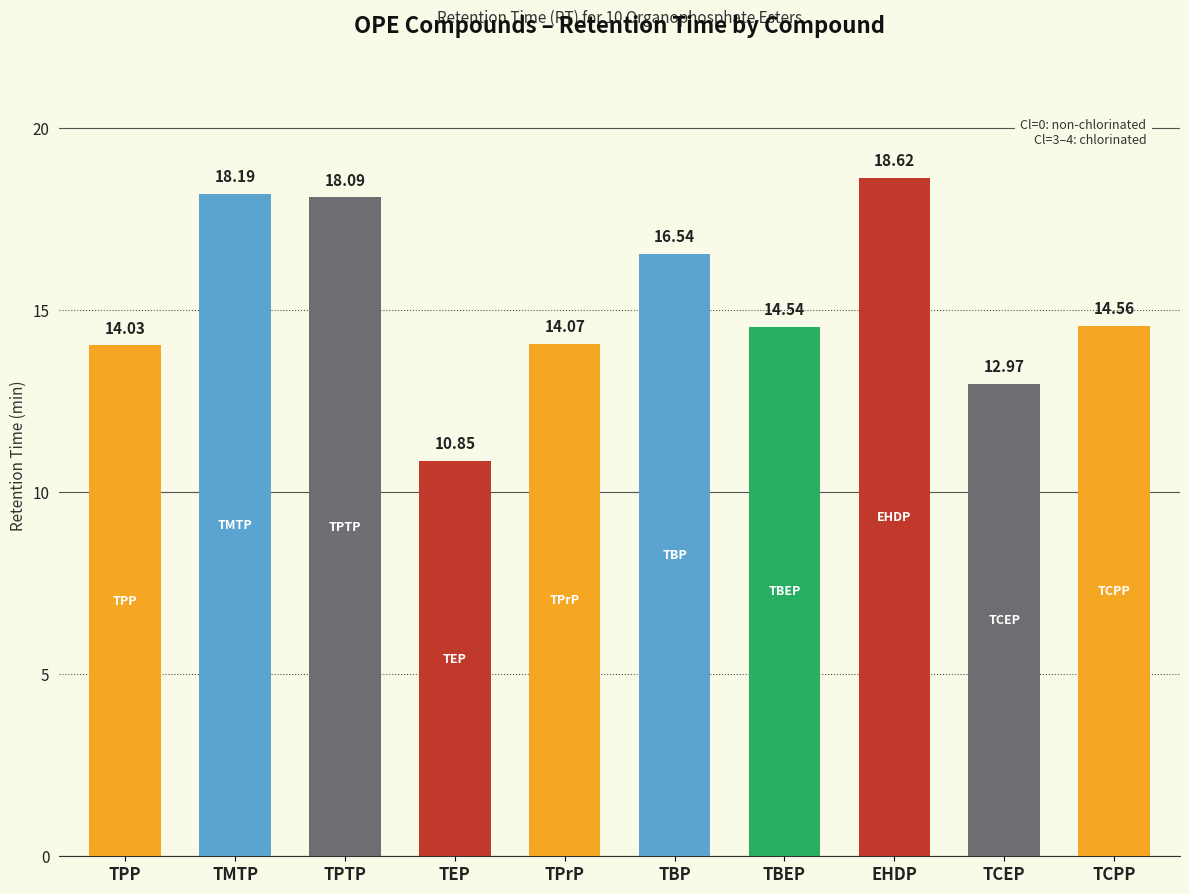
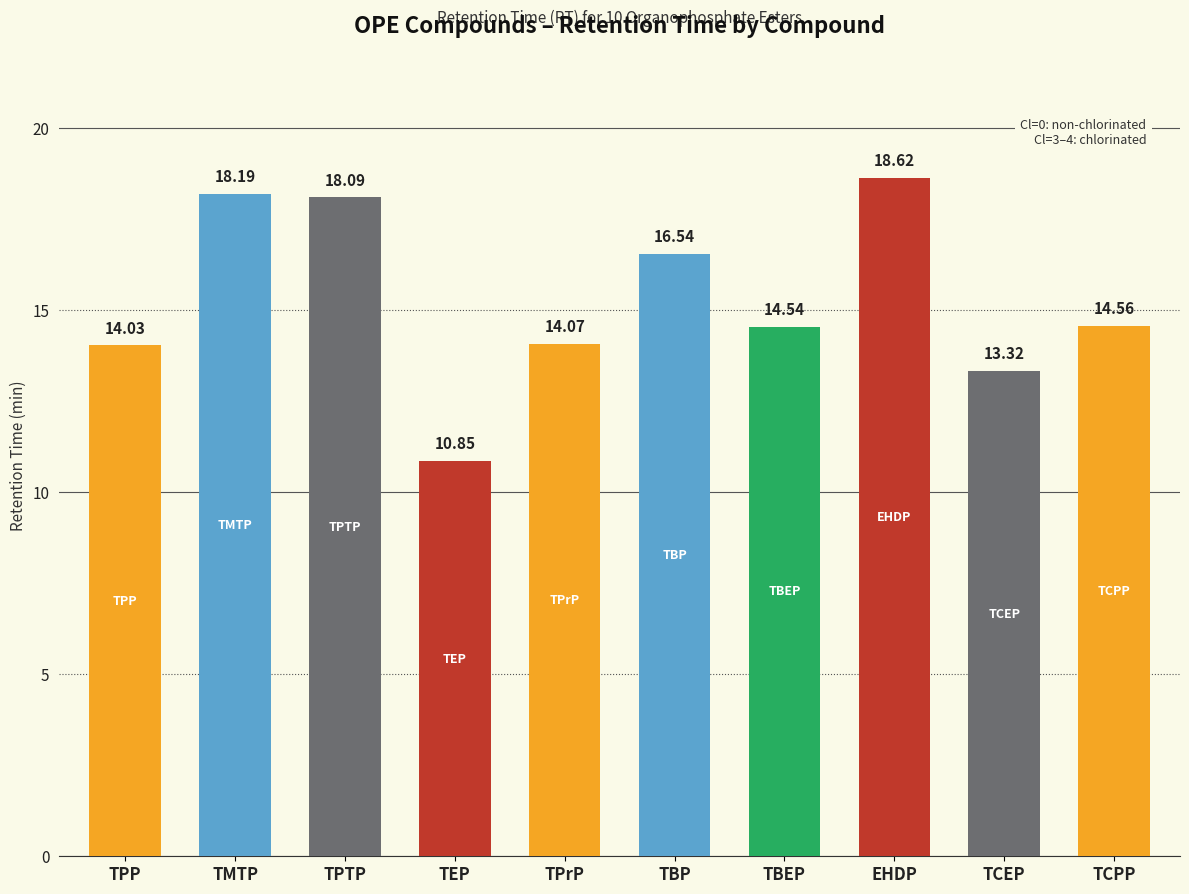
  {
    "TPP": 14.03,
    "TMTP": 18.19,
    "TPTP": 18.09,
    "TEP": 10.85,
    "TPrP": 14.07,
    "TBP": 16.54,
    "TBEP": 14.54,
    "EHDP": 18.62,
-   "TCEP": 12.97,
+   "TCEP": 13.32,
    "TCPP": 14.56
  }
